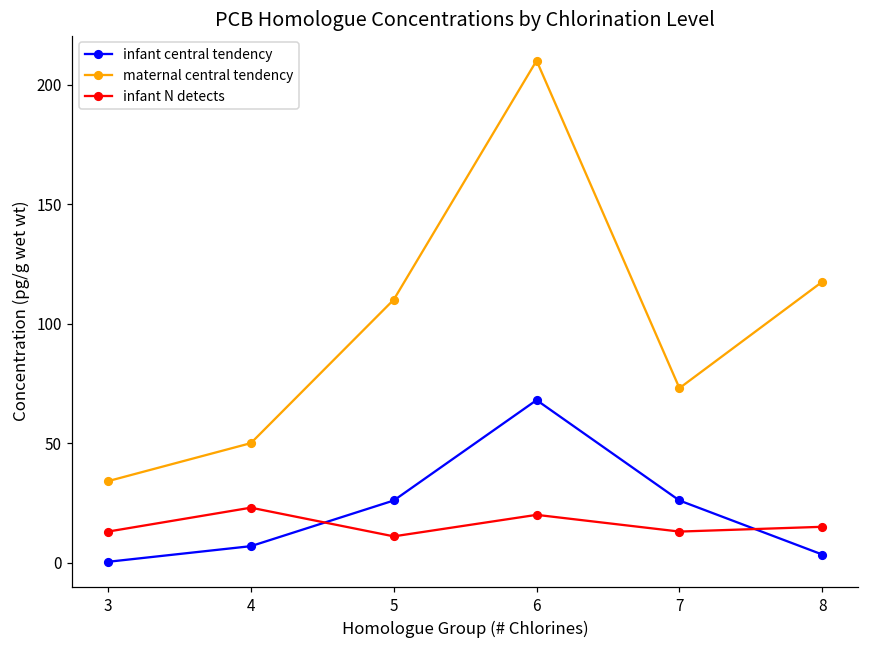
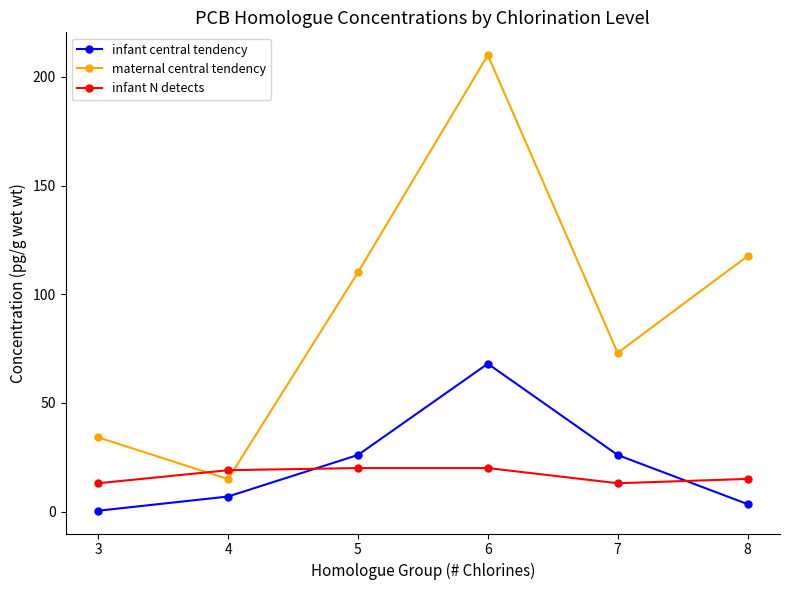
  {
    "infant central tendency": {
      "3": 0,
      "4": 7,
      "5": 26,
      "6": 68,
      "7": 26,
      "8": 3
    },
    "maternal central tendency": {
      "3": 34,
-     "4": 50,
+     "4": 15,
      "5": 110,
      "6": 210,
      "7": 73,
      "8": 118
    },
    "infant N detects": {
      "3": 13,
-     "4": 23,
-     "5": 11,
+     "4": 19,
+     "5": 20,
      "6": 20,
      "7": 13,
      "8": 15
    }
  }
